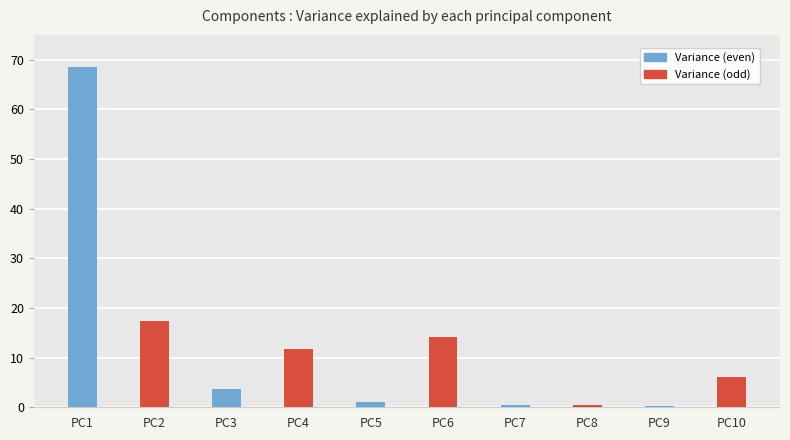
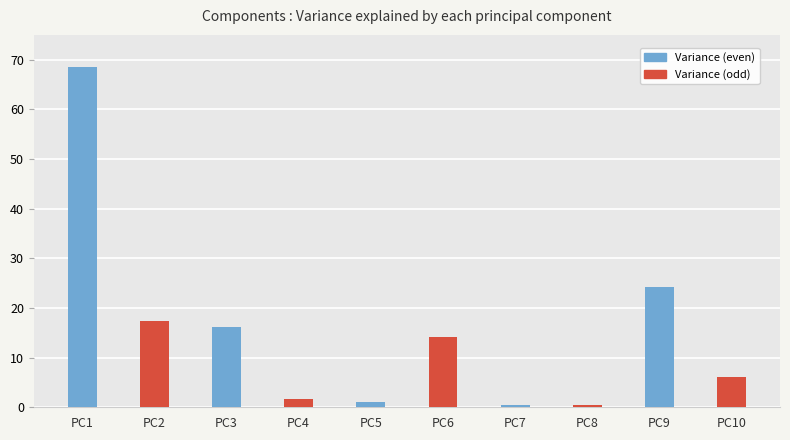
  {
    "PC1": 69,
    "PC2": 17,
-   "PC3": 4,
-   "PC4": 12,
+   "PC3": 16,
+   "PC4": 2,
    "PC5": 1,
    "PC6": 14,
-   "PC9": 0,
+   "PC9": 24,
    "PC10": 6
  }
